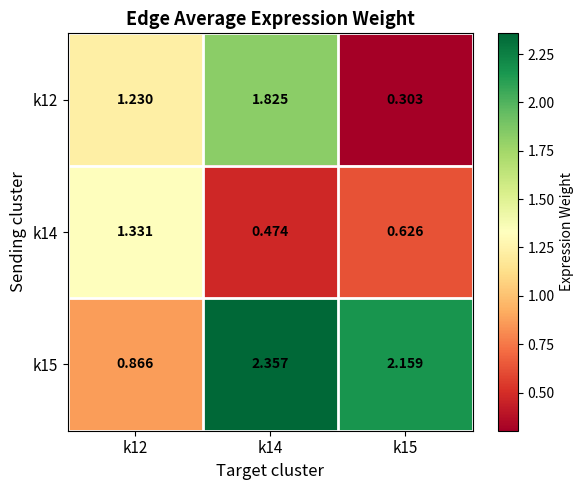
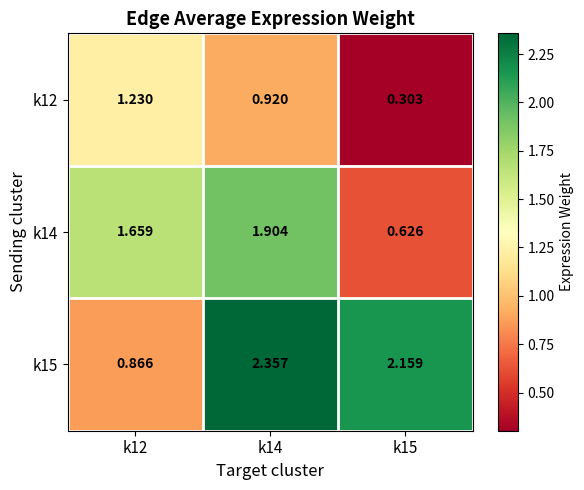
  {
    "k12": {
      "k12": 1.230,
-     "k14": 1.825,
+     "k14": 0.920,
      "k15": 0.303
    },
    "k14": {
-     "k12": 1.331,
-     "k14": 0.474,
+     "k12": 1.659,
+     "k14": 1.904,
      "k15": 0.626
    },
    "k15": {
      "k12": 0.866,
      "k14": 2.357,
      "k15": 2.159
    }
  }
